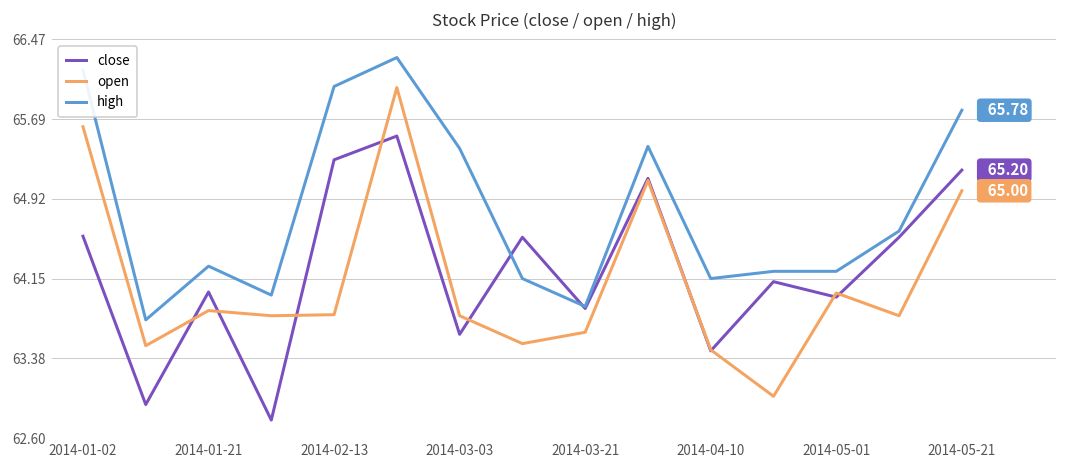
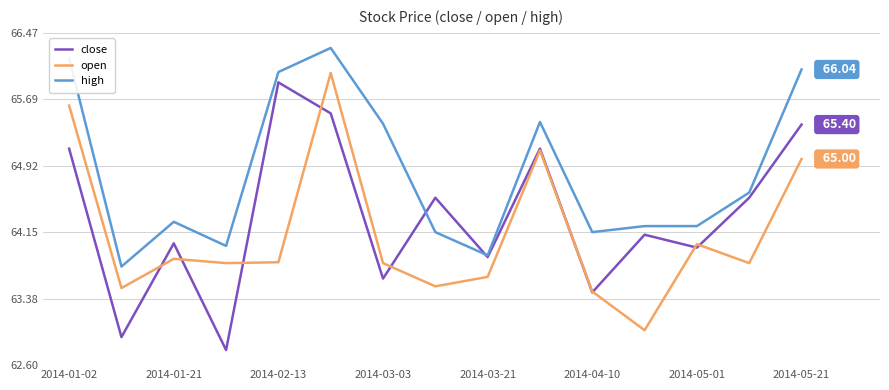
  {
    "close": {
-     "2014-01-02": 64.6,
-     "2014-02-13": 65.3,
-     "2014-05-21": 65.20
+     "2014-01-02": 65.1,
+     "2014-02-13": 65.9,
+     "2014-05-21": 65.40
    },
    "open": {
      "2014-01-02": 65.6,
      "2014-01-21": 63.8,
      "2014-02-13": 63.8,
      "2014-03-03": 63.8,
      "2014-03-21": 63.6,
      "2014-05-01": 64.0
    },
    "high": {
-     "2014-05-21": 65.78
+     "2014-05-21": 66.04
    }
  }
